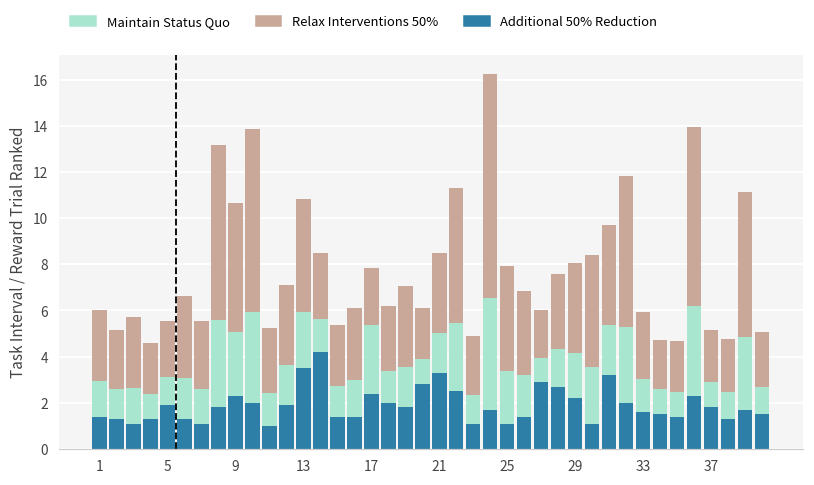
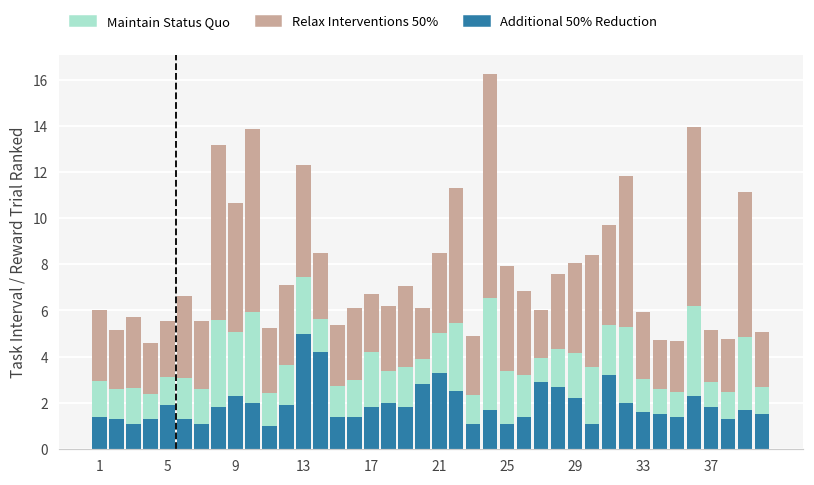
  {
    "Additional 50% Reduction": {
      "1": 1.4,
      "5": 1.9,
      "9": 2.3,
-     "13": 3.5,
-     "17": 2.4,
+     "13": 5.0,
+     "17": 1.8,
      "21": 3.3,
      "25": 1.1,
      "29": 2.2,
      "33": 1.6,
      "37": 1.8
    },
    "Maintain Status Quo": {
      "1": 1.5,
      "5": 1.2,
      "9": 2.8,
      "13": 2.4,
-     "17": 3.0,
+     "17": 2.4,
      "21": 1.7,
      "25": 2.3,
      "29": 1.9,
      "33": 1.4,
      "37": 1.1
    },
    "Relax Interventions 50%": {
      "1": 3.1,
      "5": 2.4,
      "9": 5.6,
      "13": 4.9,
      "17": 2.5,
      "21": 3.5,
      "25": 4.5,
      "29": 3.9,
      "33": 2.9,
      "37": 2.2
    }
  }
